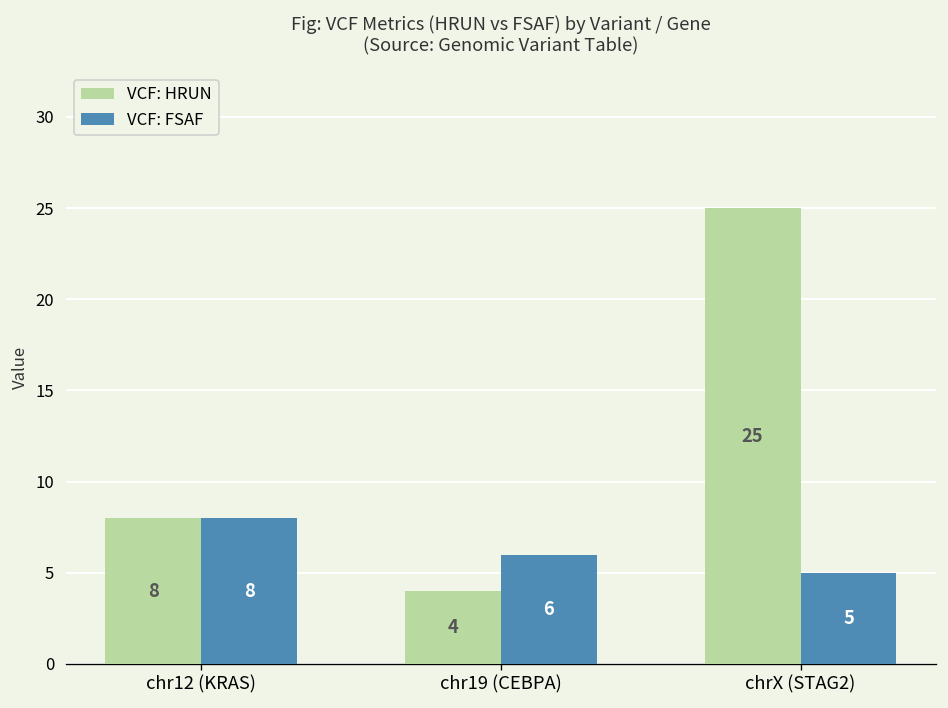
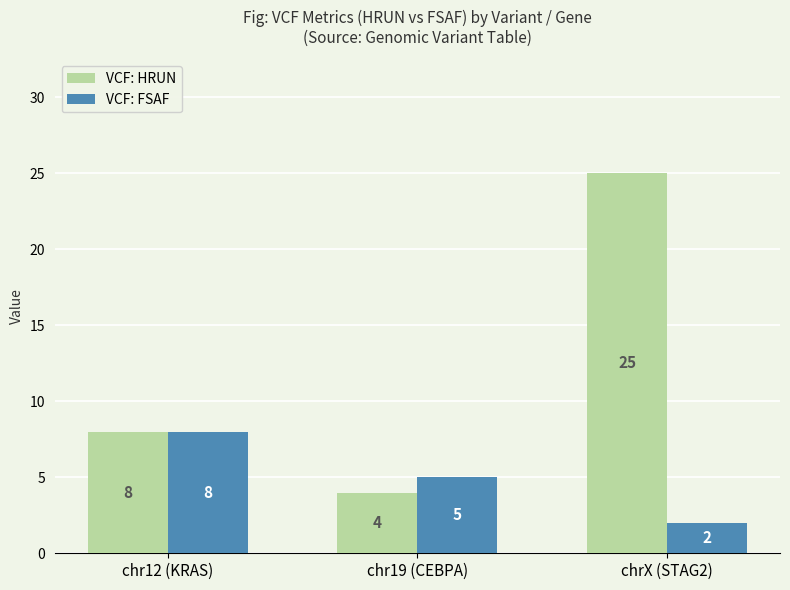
  {
    "VCF: HRUN": {
      "chr12 (KRAS)": 8,
      "chr19 (CEBPA)": 4,
      "chrX (STAG2)": 25
    },
    "VCF: FSAF": {
      "chr12 (KRAS)": 8,
-     "chr19 (CEBPA)": 6,
-     "chrX (STAG2)": 5
+     "chr19 (CEBPA)": 5,
+     "chrX (STAG2)": 2
    }
  }
